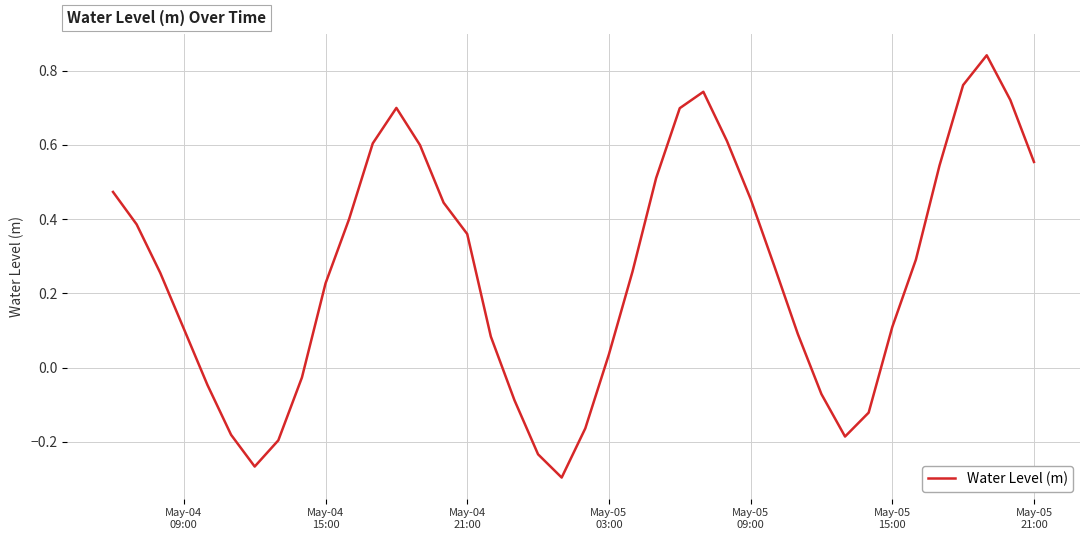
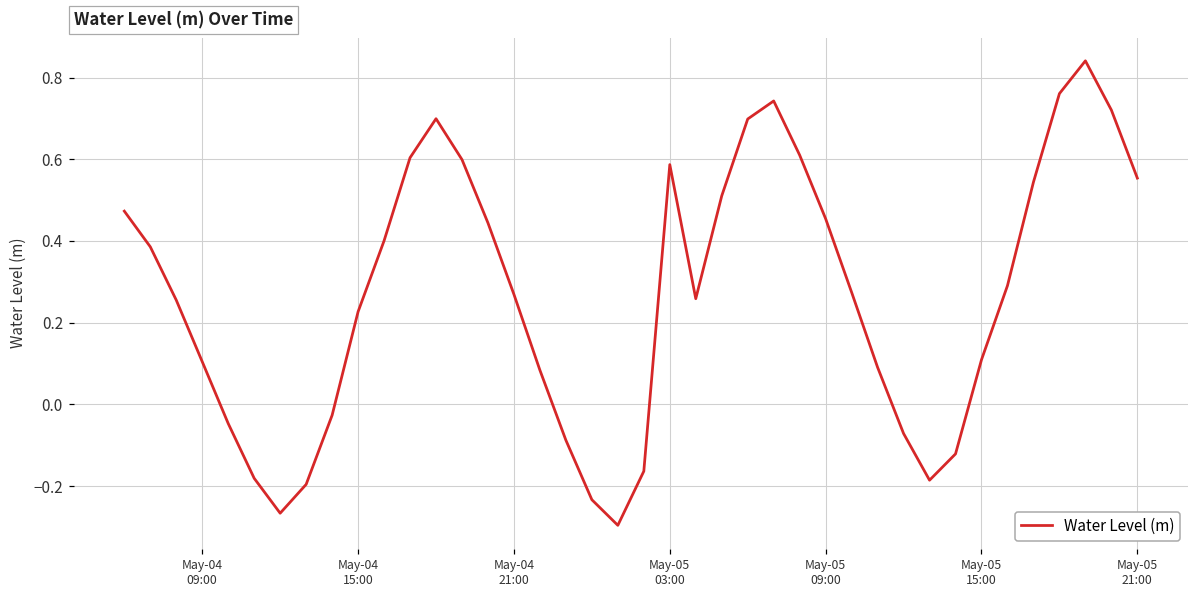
  {
    "May-04 09:00": 0.10,
    "May-04 15:00": 0.23,
-   "May-04 21:00": 0.36,
-   "May-05 03:00": 0.04,
+   "May-04 21:00": 0.27,
+   "May-05 03:00": 0.59,
    "May-05 09:00": 0.45,
    "May-05 15:00": 0.11,
    "May-05 21:00": 0.55
  }
